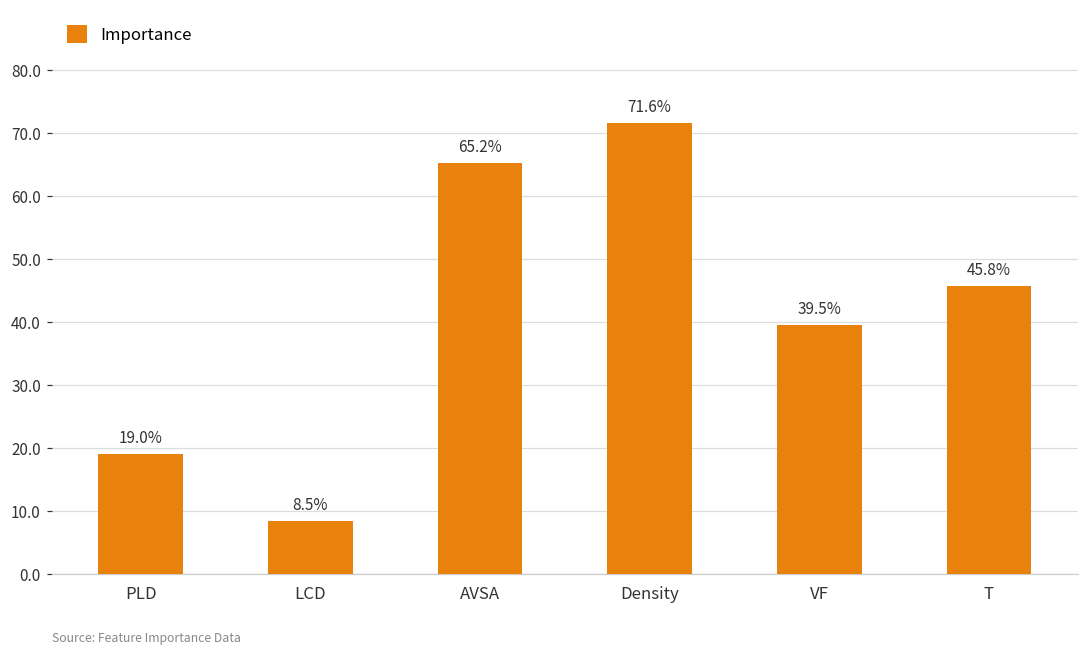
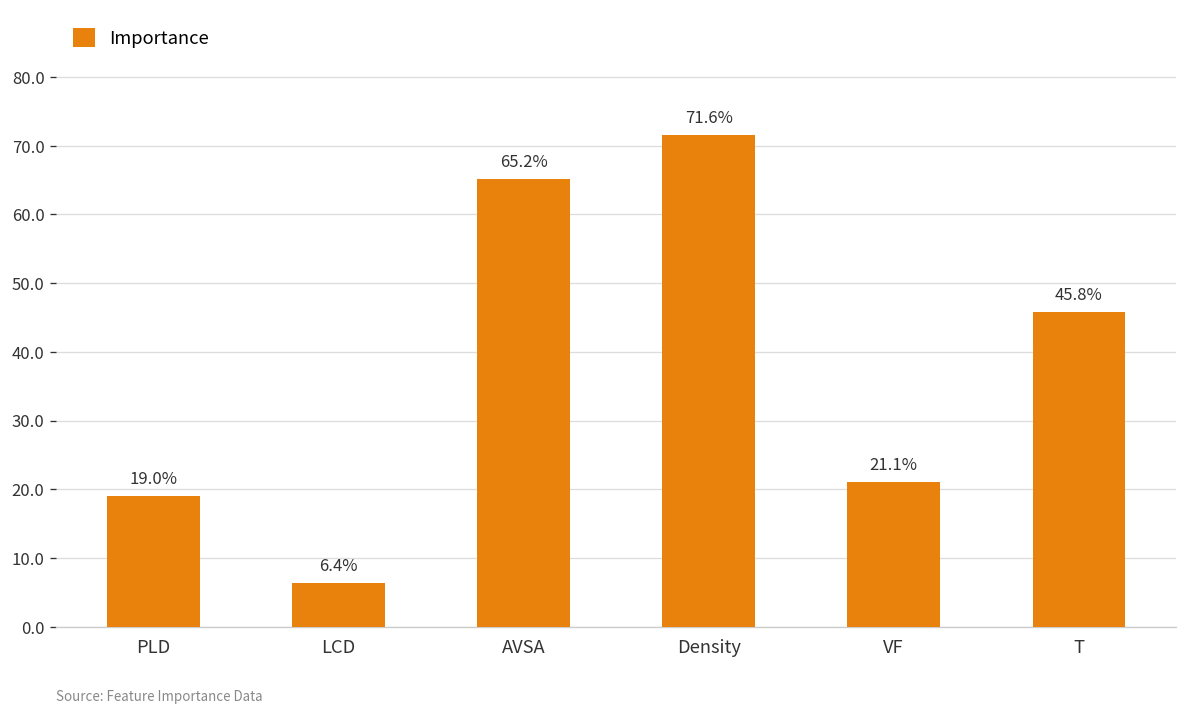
  {
    "PLD": "19.0%",
-   "LCD": "8.5%",
+   "LCD": "6.4%",
    "AVSA": "65.2%",
    "Density": "71.6%",
-   "VF": "39.5%",
+   "VF": "21.1%",
    "T": "45.8%"
  }
